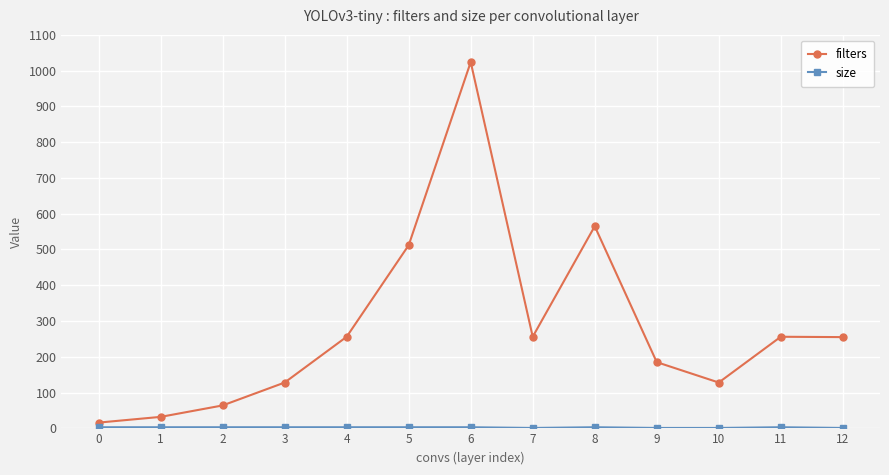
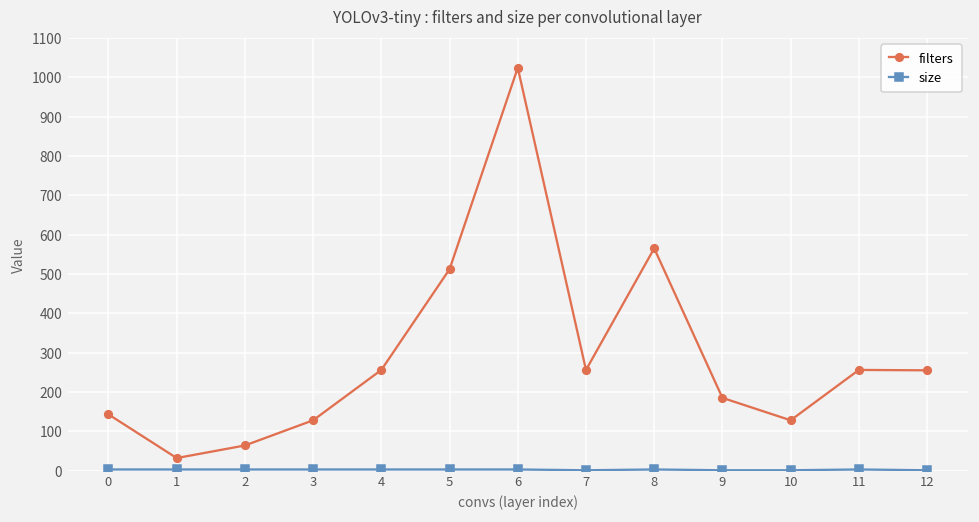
  {
    "filters": {
-     "0": 20,
+     "0": 140,
      "1": 30,
      "2": 60,
      "3": 130,
      "4": 260,
      "5": 510,
      "6": 1020,
      "7": 260,
      "8": 570,
      "9": 190,
      "10": 130,
      "11": 260,
      "12": 260
    },
    "size": {
      "0": 0,
      "1": 0,
      "2": 0,
      "3": 0,
      "4": 0,
      "5": 0,
      "6": 0,
      "7": 0,
      "8": 0,
      "9": 0,
      "10": 0,
      "11": 0,
      "12": 0
    }
  }
